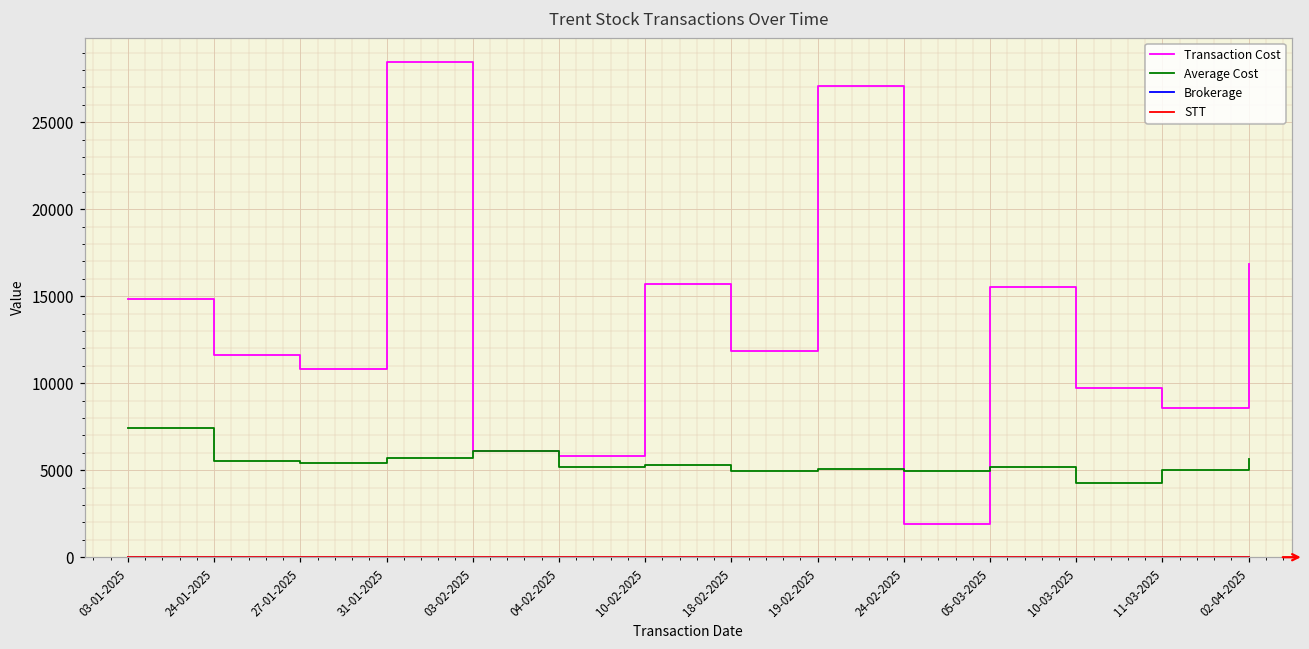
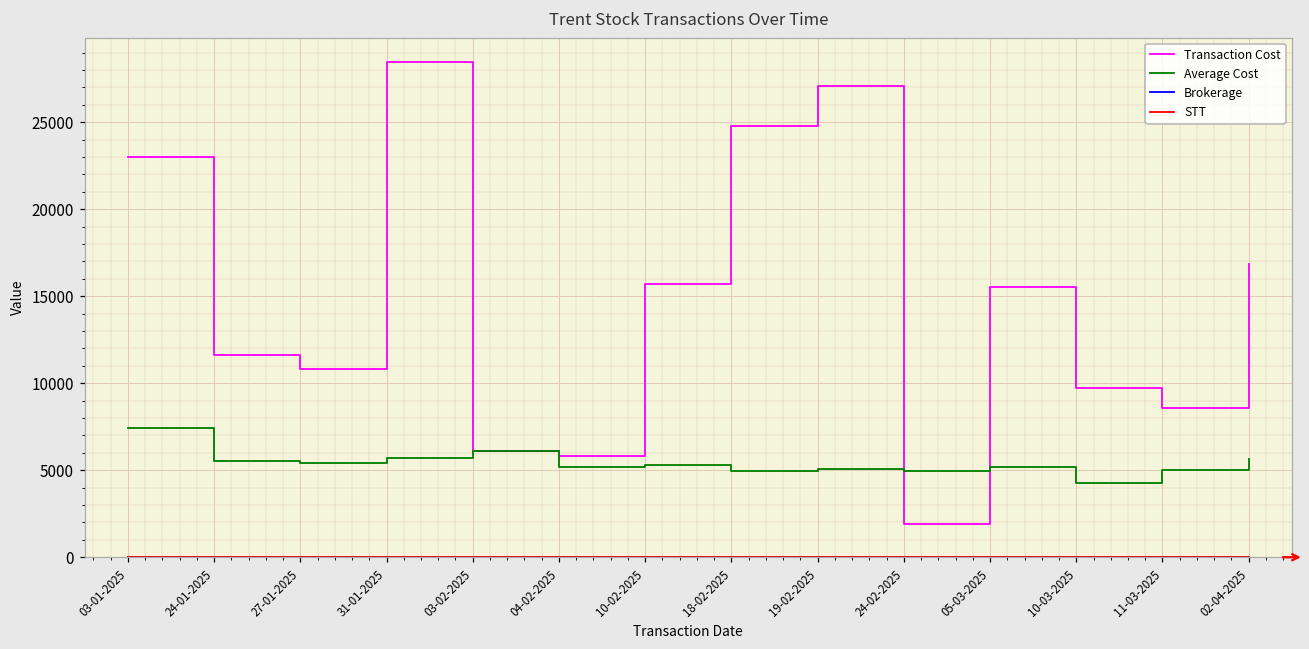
  {
    "Transaction Cost": {
-     "03-01-2025": 14800,
+     "03-01-2025": 23000,
      "24-01-2025": 11600,
      "27-01-2025": 10800,
      "31-01-2025": 28400,
      "04-02-2025": 5800,
      "10-02-2025": 15700,
-     "18-02-2025": 11900,
+     "18-02-2025": 24800,
      "19-02-2025": 27100,
      "24-02-2025": 1900,
      "05-03-2025": 15500,
      "10-03-2025": 9700,
      "11-03-2025": 8600,
      "02-04-2025": 16900
    },
    "Average Cost": {
      "03-01-2025": 7400,
      "24-01-2025": 5500,
      "27-01-2025": 5400,
      "31-01-2025": 5700,
      "04-02-2025": 5200,
      "10-02-2025": 5300,
      "18-02-2025": 5000,
      "19-02-2025": 5100,
      "24-02-2025": 5000,
      "05-03-2025": 5200,
      "10-03-2025": 4300,
      "11-03-2025": 5000,
      "02-04-2025": 5600
    },
    "STT": {
      "03-01-2025": 0,
      "24-01-2025": 0,
      "27-01-2025": 0,
      "31-01-2025": 0,
      "03-02-2025": 0,
      "04-02-2025": 0,
      "10-02-2025": 0,
      "18-02-2025": 0,
      "19-02-2025": 0,
      "24-02-2025": 0,
      "05-03-2025": 0,
      "10-03-2025": 0,
      "11-03-2025": 0,
      "02-04-2025": 0
    }
  }
